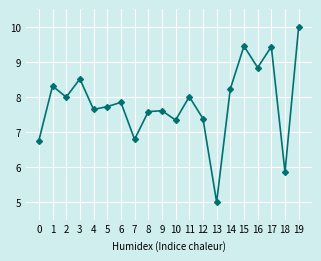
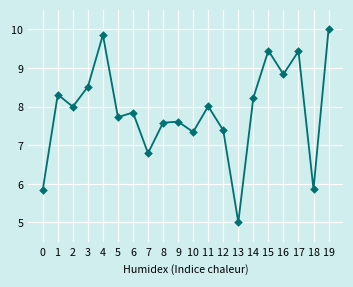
  {
-   "0": 6.8,
+   "0": 5.8,
    "1": 8.3,
    "2": 8.0,
    "3": 8.5,
-   "4": 7.6,
+   "4": 9.9,
    "5": 7.7,
    "6": 7.8,
    "7": 6.8,
    "8": 7.6,
    "9": 7.6,
    "10": 7.3,
    "11": 8.0,
    "12": 7.4,
    "13": 5.0,
    "14": 8.2,
    "15": 9.5,
    "16": 8.8,
    "17": 9.4,
    "18": 5.9,
    "19": 10.0
  }
